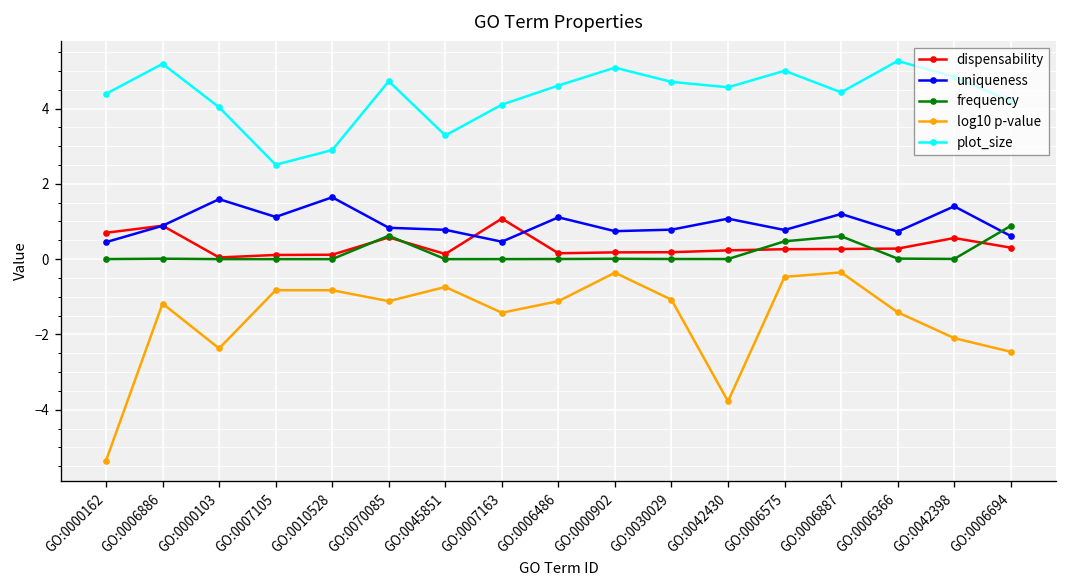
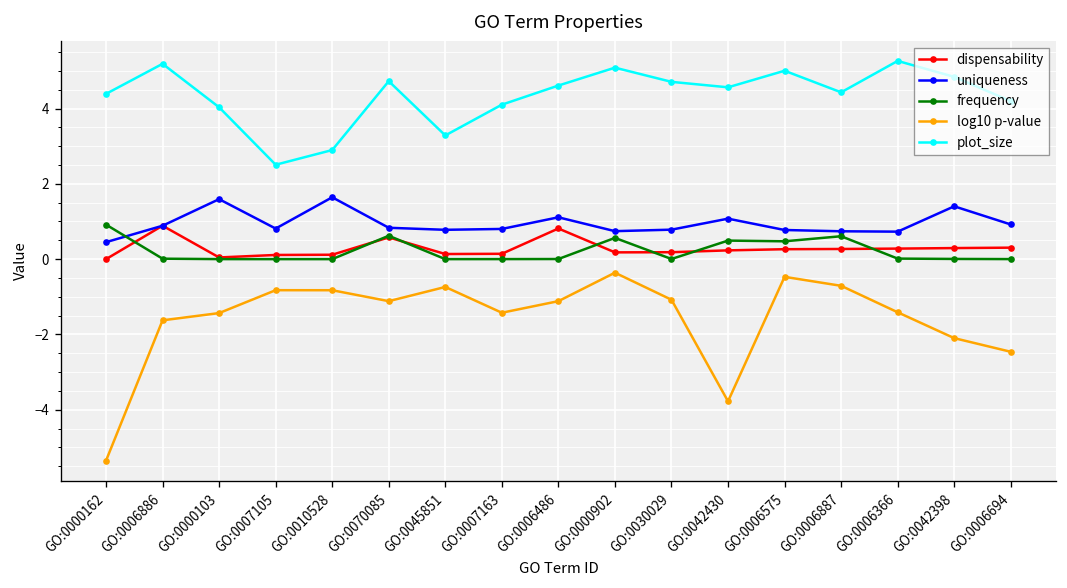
  {
    "dispensability": {
-     "GO:0000162": 0.7,
+     "GO:0000162": 0.0,
      "GO:0007105": 0.1,
      "GO:0010528": 0.1,
      "GO:0045851": 0.1,
-     "GO:0007163": 1.1,
-     "GO:0006486": 0.2,
+     "GO:0007163": 0.1,
+     "GO:0006486": 0.8,
      "GO:0000902": 0.2,
      "GO:0030029": 0.2,
      "GO:0042430": 0.2,
      "GO:0006575": 0.3,
      "GO:0006887": 0.3,
      "GO:0006366": 0.3,
-     "GO:0042398": 0.6,
+     "GO:0042398": 0.3,
      "GO:0006694": 0.3
    },
    "uniqueness": {
      "GO:0000162": 0.5,
      "GO:0000103": 1.6,
-     "GO:0007105": 1.1,
+     "GO:0007105": 0.8,
      "GO:0010528": 1.6,
      "GO:0070085": 0.8,
      "GO:0045851": 0.8,
-     "GO:0007163": 0.5,
+     "GO:0007163": 0.8,
      "GO:0006486": 1.1,
      "GO:0000902": 0.7,
      "GO:0030029": 0.8,
      "GO:0042430": 1.1,
      "GO:0006575": 0.8,
-     "GO:0006887": 1.2,
+     "GO:0006887": 0.7,
      "GO:0006366": 0.7,
      "GO:0042398": 1.4,
-     "GO:0006694": 0.6
+     "GO:0006694": 0.9
    },
    "frequency": {
-     "GO:0000162": 0.0,
+     "GO:0000162": 0.9,
      "GO:0006886": 0.0,
      "GO:0007105": 0.0,
      "GO:0010528": 0.0,
      "GO:0045851": 0.0,
      "GO:0007163": 0.0,
      "GO:0006486": 0.0,
-     "GO:0000902": 0.0,
+     "GO:0000902": 0.6,
      "GO:0030029": 0.0,
-     "GO:0042430": 0.0,
+     "GO:0042430": 0.5,
      "GO:0006575": 0.5,
      "GO:0006887": 0.6,
      "GO:0006366": 0.0,
      "GO:0042398": 0.0,
-     "GO:0006694": 0.9
+     "GO:0006694": 0.0
    },
    "log10 p-value": {
      "GO:0000162": -5.4,
-     "GO:0006886": -1.2,
-     "GO:0000103": -2.4,
+     "GO:0006886": -1.6,
+     "GO:0000103": -1.4,
      "GO:0007105": -0.8,
      "GO:0010528": -0.8,
      "GO:0070085": -1.1,
      "GO:0045851": -0.7,
      "GO:0007163": -1.4,
      "GO:0006486": -1.1,
      "GO:0000902": -0.4,
      "GO:0030029": -1.1,
      "GO:0042430": -3.8,
      "GO:0006575": -0.5,
-     "GO:0006887": -0.4,
+     "GO:0006887": -0.7,
      "GO:0006366": -1.4,
      "GO:0042398": -2.1,
      "GO:0006694": -2.5
    },
    "plot_size": {
      "GO:0000162": 4.4,
      "GO:0006886": 5.2,
      "GO:0000103": 4.0,
      "GO:0007105": 2.5,
      "GO:0010528": 2.9,
      "GO:0070085": 4.7,
      "GO:0045851": 3.3,
      "GO:0007163": 4.1,
      "GO:0006486": 4.6,
      "GO:0000902": 5.1,
      "GO:0030029": 4.7,
      "GO:0042430": 4.6,
      "GO:0006575": 5.0,
      "GO:0006887": 4.4,
      "GO:0006366": 5.3
    }
  }
